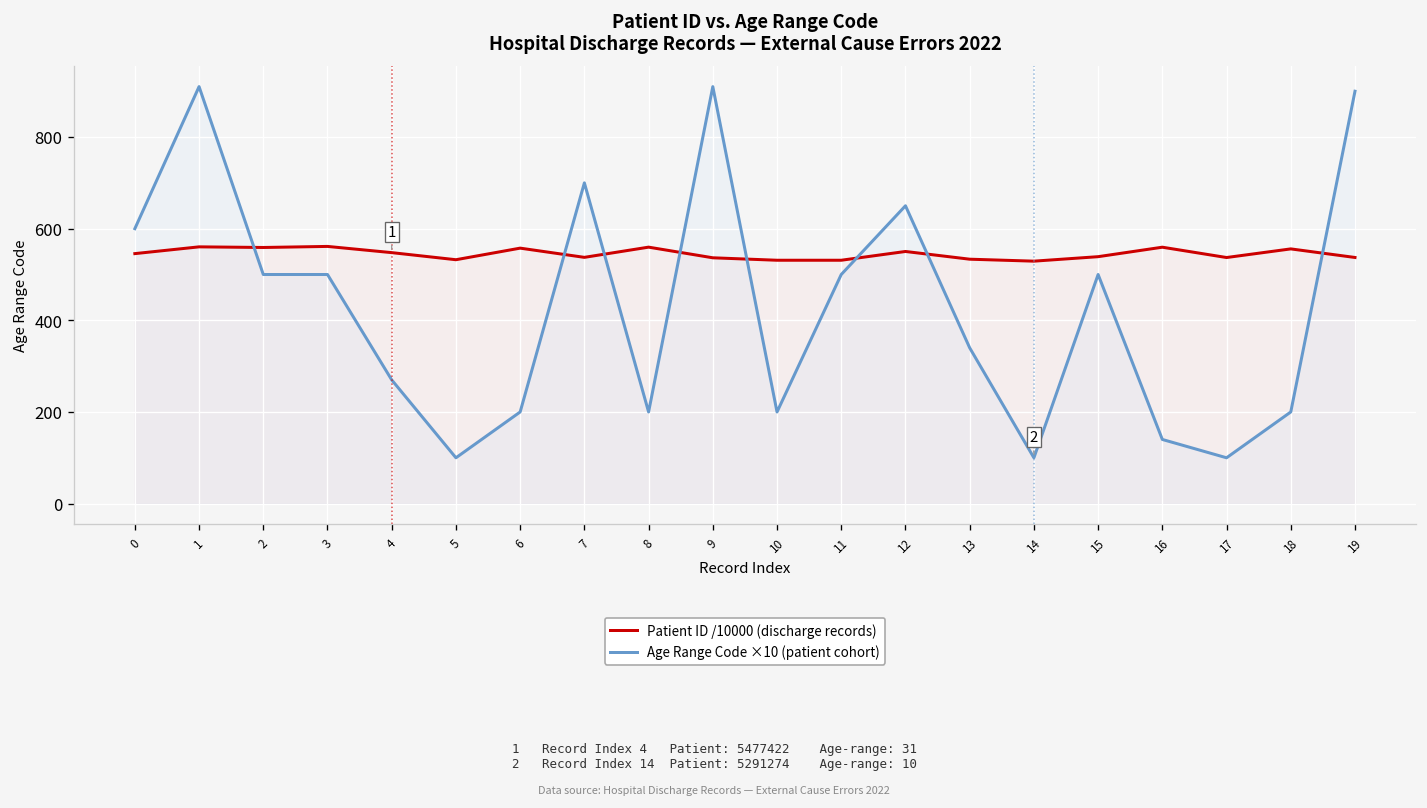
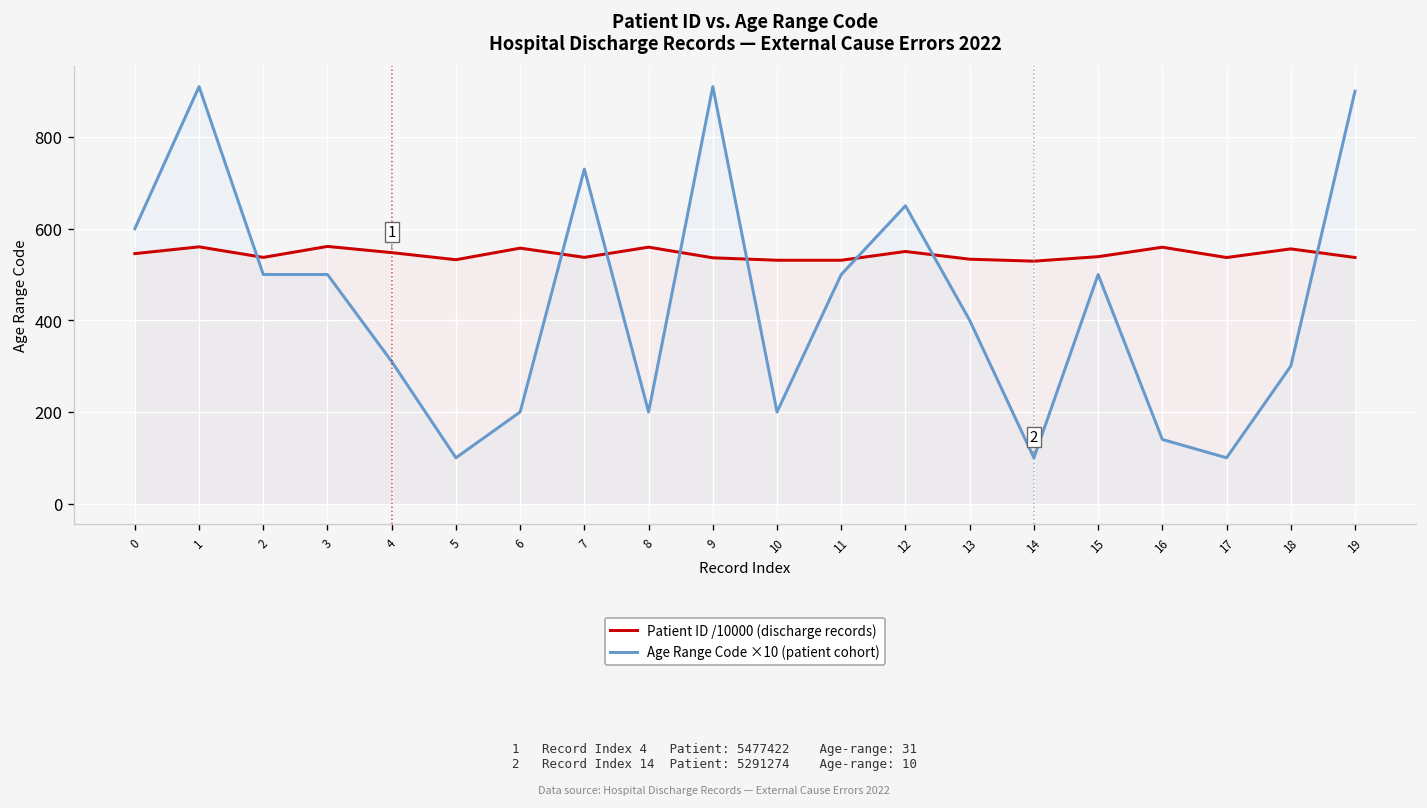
  {
    "Patient ID /10000 (discharge records)": {
      "0": 550,
      "1": 560,
-     "2": 560,
+     "2": 540,
      "3": 560,
      "5": 530,
      "6": 560,
      "7": 540,
      "8": 560,
      "9": 540,
      "10": 530,
      "11": 530,
      "12": 550,
      "13": 530,
      "14": 530,
      "15": 540,
      "16": 560,
      "17": 540,
      "18": 560,
      "19": 540
    },
    "Age Range Code ×10 (patient cohort)": {
      "0": 600,
      "1": 910,
      "2": 500,
      "3": 500,
-     "4": 270,
+     "4": 310,
      "5": 100,
      "6": 200,
-     "7": 700,
+     "7": 730,
      "8": 200,
      "9": 910,
      "10": 200,
      "11": 500,
      "12": 650,
-     "13": 340,
+     "13": 400,
      "15": 500,
      "16": 140,
      "17": 100,
-     "18": 200,
+     "18": 300,
      "19": 900
    }
  }
